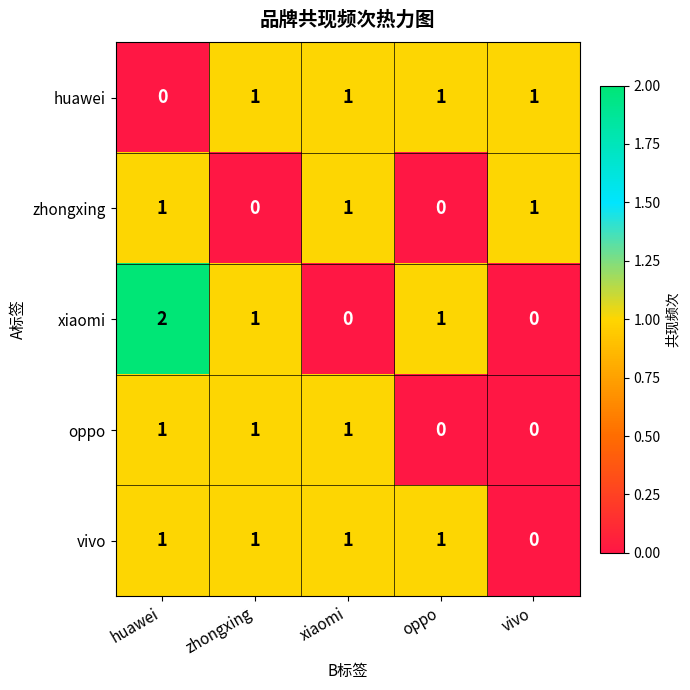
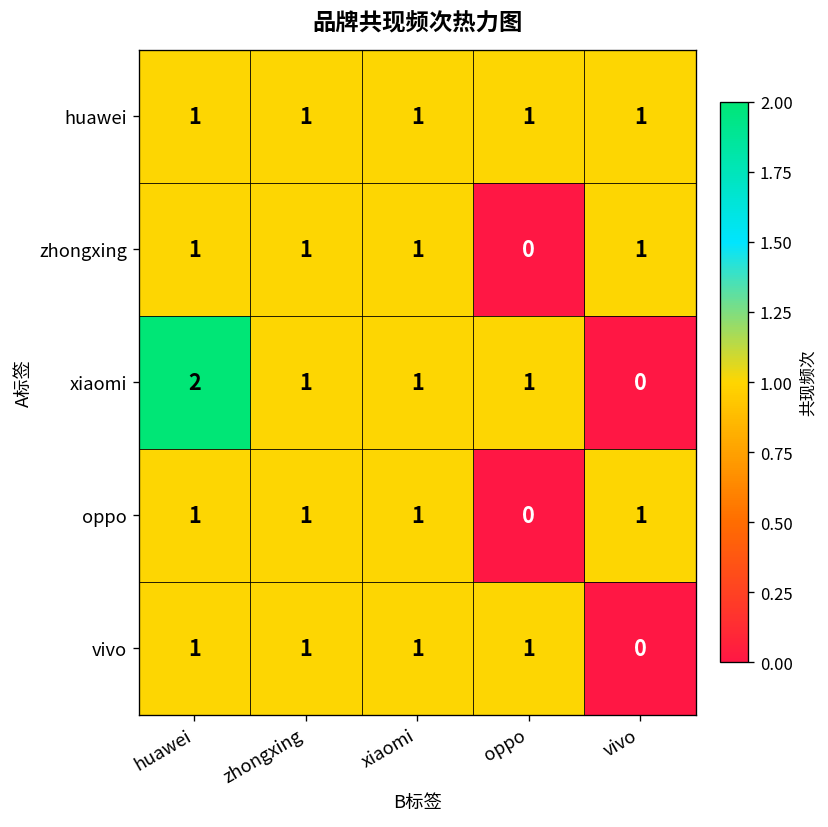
  {
    "huawei": {
-     "huawei": 0,
+     "huawei": 1,
      "zhongxing": 1,
      "xiaomi": 1,
      "oppo": 1,
      "vivo": 1
    },
    "zhongxing": {
      "huawei": 1,
-     "zhongxing": 0,
+     "zhongxing": 1,
      "xiaomi": 1,
      "oppo": 0,
      "vivo": 1
    },
    "xiaomi": {
      "huawei": 2,
      "zhongxing": 1,
-     "xiaomi": 0,
+     "xiaomi": 1,
      "oppo": 1,
      "vivo": 0
    },
    "oppo": {
      "huawei": 1,
      "zhongxing": 1,
      "xiaomi": 1,
      "oppo": 0,
-     "vivo": 0
+     "vivo": 1
    },
    "vivo": {
      "huawei": 1,
      "zhongxing": 1,
      "xiaomi": 1,
      "oppo": 1,
      "vivo": 0
    }
  }
